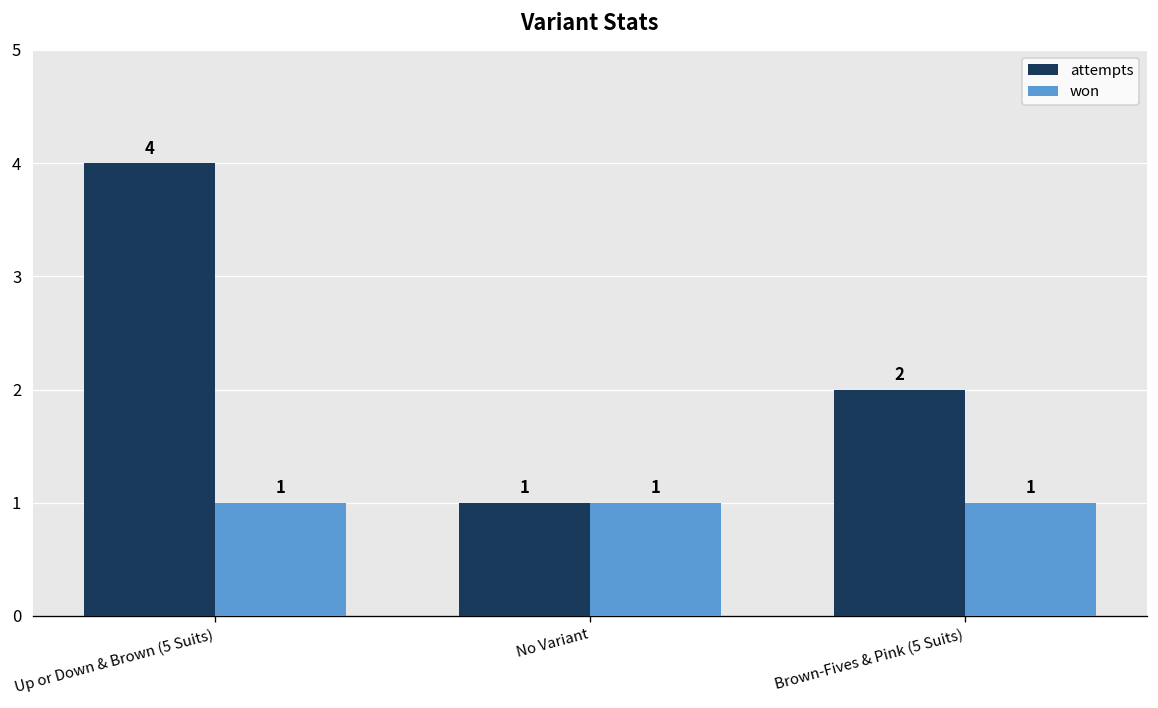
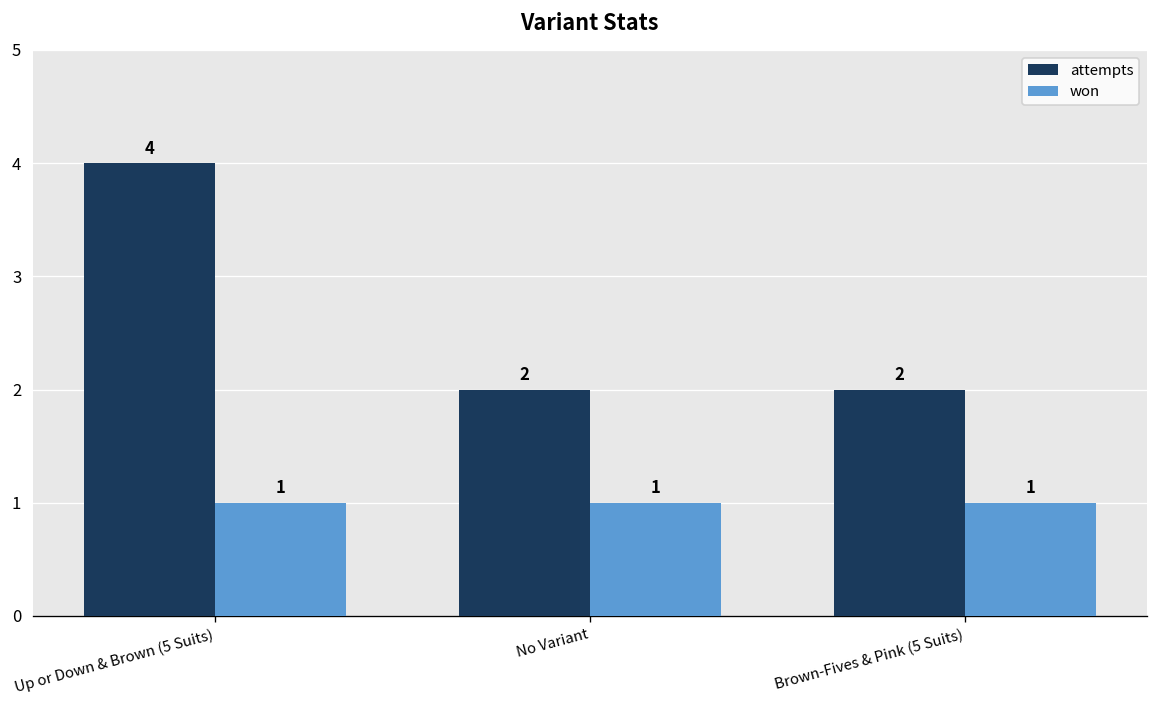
  {
    "attempts": {
      "Up or Down & Brown (5 Suits)": 4,
-     "No Variant": 1,
+     "No Variant": 2,
      "Brown-Fives & Pink (5 Suits)": 2
    },
    "won": {
      "Up or Down & Brown (5 Suits)": 1,
      "No Variant": 1,
      "Brown-Fives & Pink (5 Suits)": 1
    }
  }
